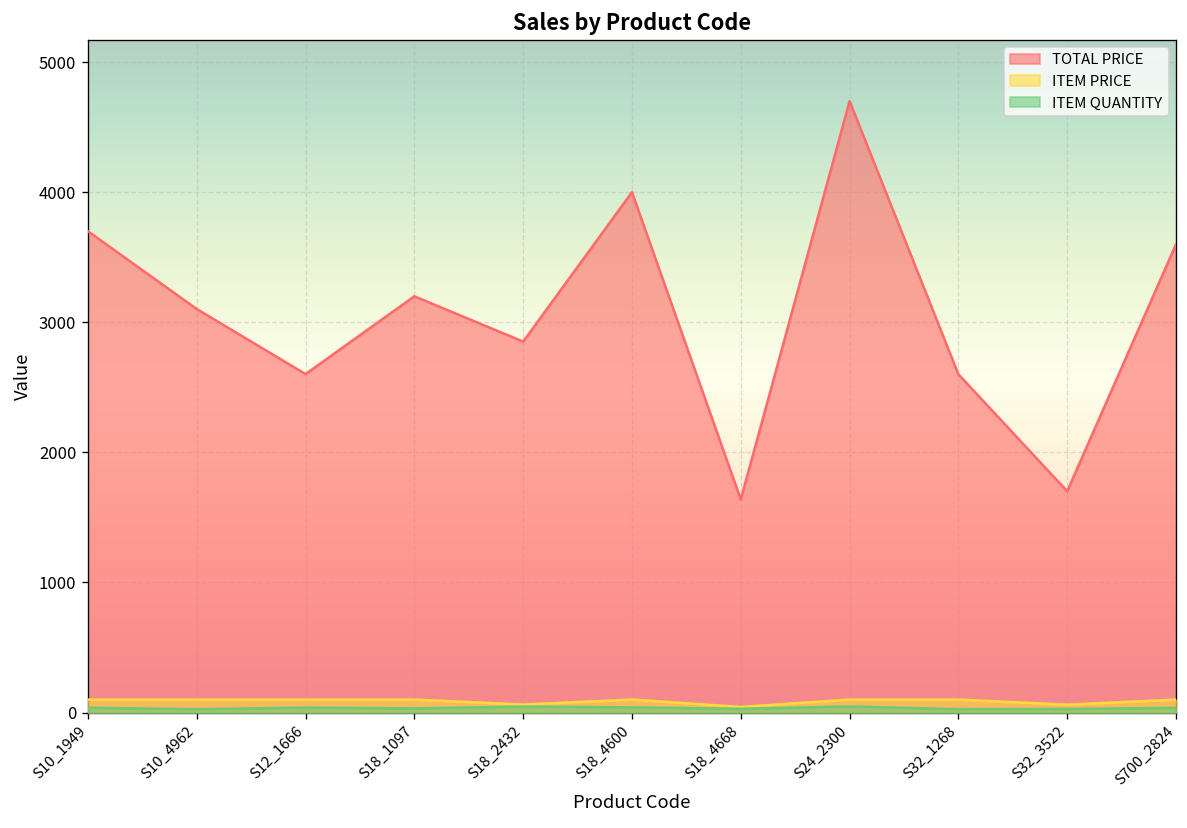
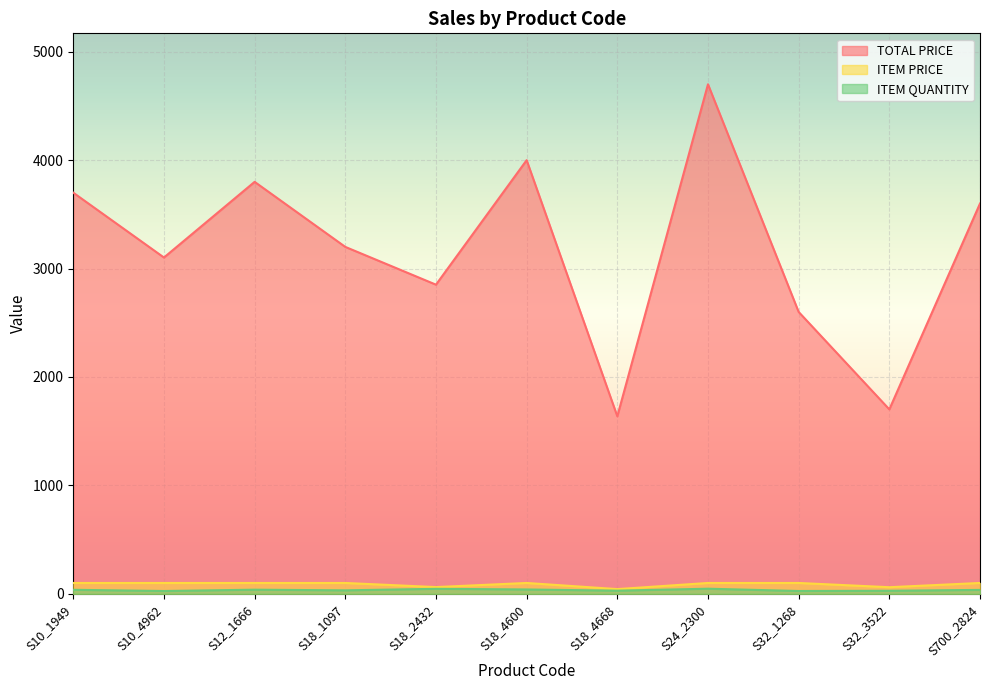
  {
    "TOTAL PRICE": {
      "S10_1949": 3700,
      "S10_4962": 3100,
-     "S12_1666": 2600,
+     "S12_1666": 3800,
      "S18_1097": 3200,
      "S18_2432": 2850,
      "S18_4600": 4000,
      "S18_4668": 1640,
      "S24_2300": 4700,
      "S32_1268": 2600,
      "S32_3522": 1700,
      "S700_2824": 3600
    },
    "ITEM PRICE": {
      "S10_1949": 100,
      "S10_4962": 100,
      "S12_1666": 100,
      "S18_1097": 100,
      "S18_4600": 100,
      "S24_2300": 100,
      "S32_1268": 100,
      "S32_3522": 60,
      "S700_2824": 100
    },
    "ITEM QUANTITY": {
      "S10_1949": 40,
      "S10_4962": 30,
      "S12_1666": 40,
      "S18_1097": 30,
      "S18_4600": 40,
      "S24_2300": 50,
      "S32_1268": 30,
      "S32_3522": 30,
      "S700_2824": 40
    }
  }
